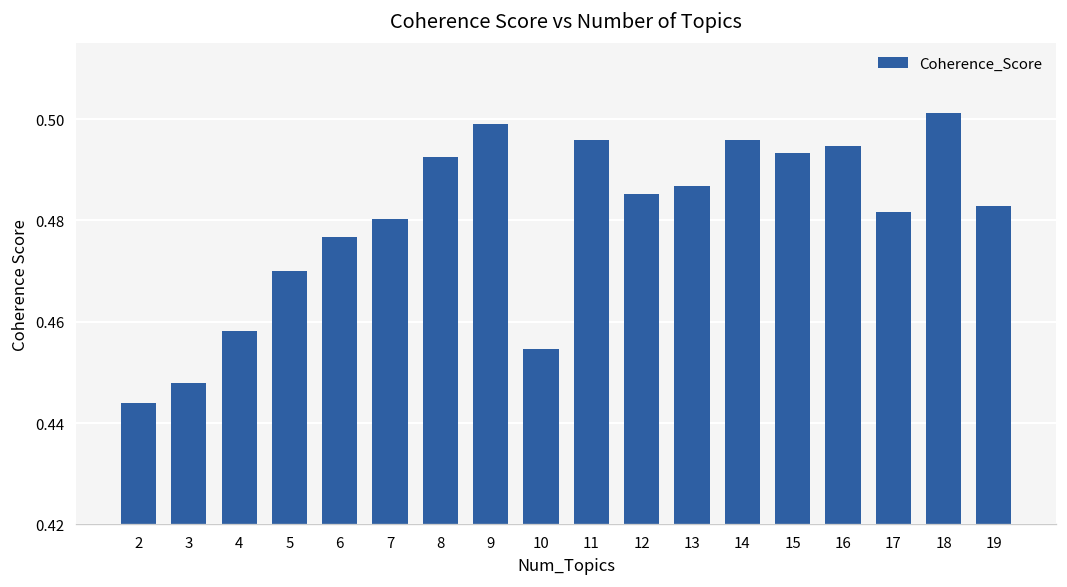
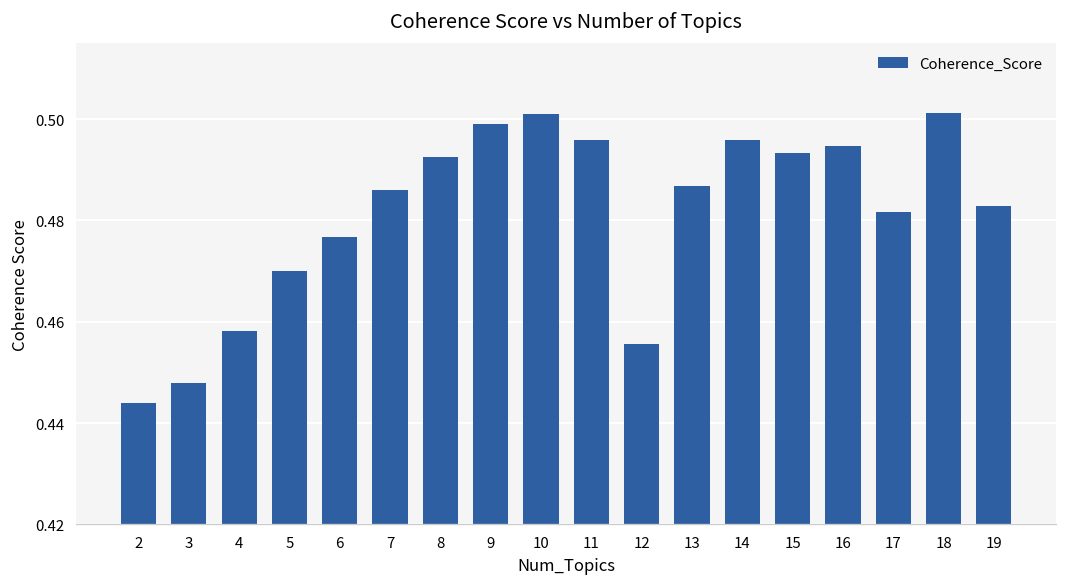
  {
    "2": 0.444,
    "3": 0.448,
    "4": 0.458,
    "5": 0.470,
    "6": 0.477,
-   "7": 0.480,
+   "7": 0.486,
    "8": 0.493,
    "9": 0.499,
-   "10": 0.455,
+   "10": 0.501,
    "11": 0.496,
-   "12": 0.485,
+   "12": 0.456,
    "13": 0.487,
    "14": 0.496,
    "15": 0.493,
    "16": 0.495,
    "17": 0.482,
    "18": 0.501,
    "19": 0.483
  }
